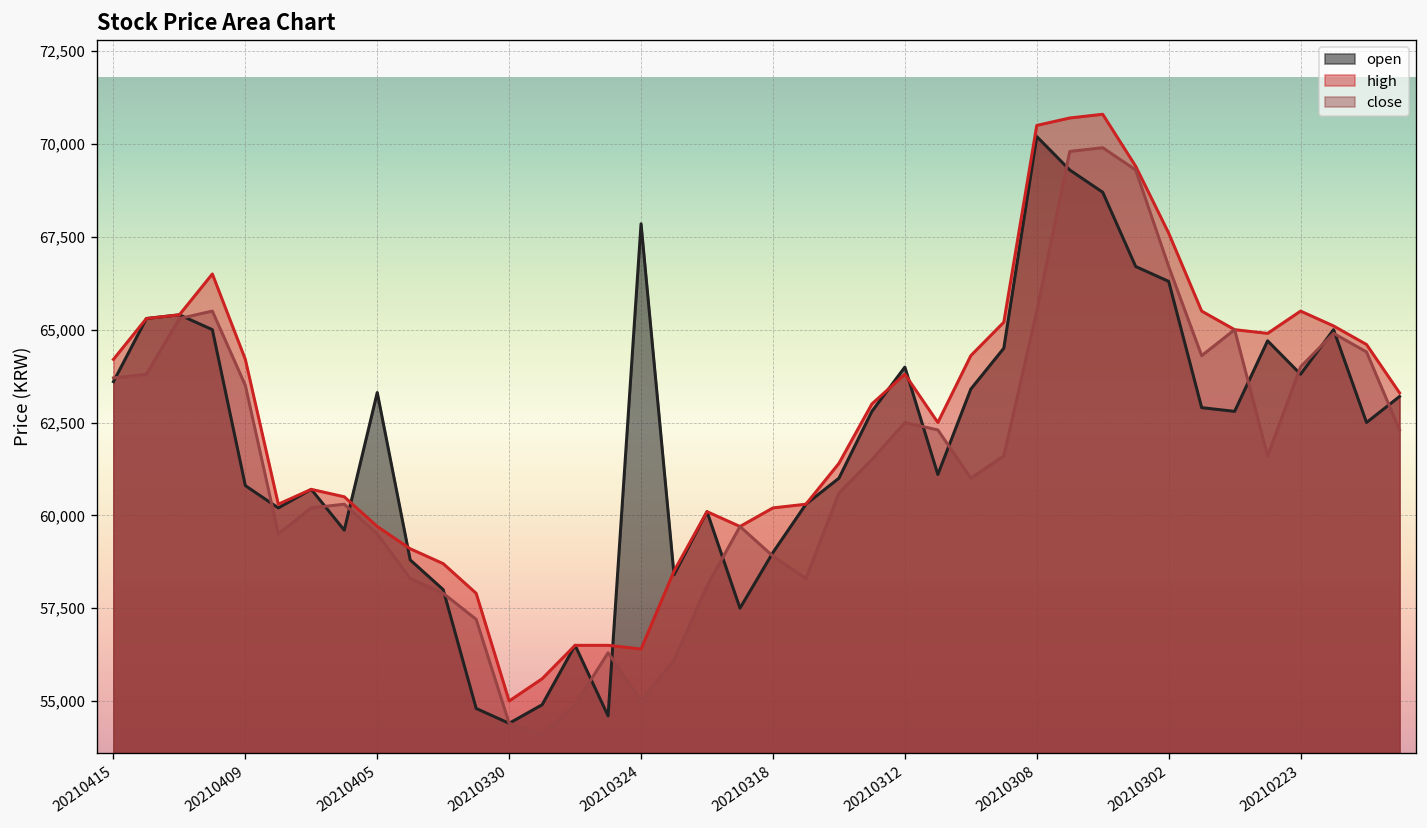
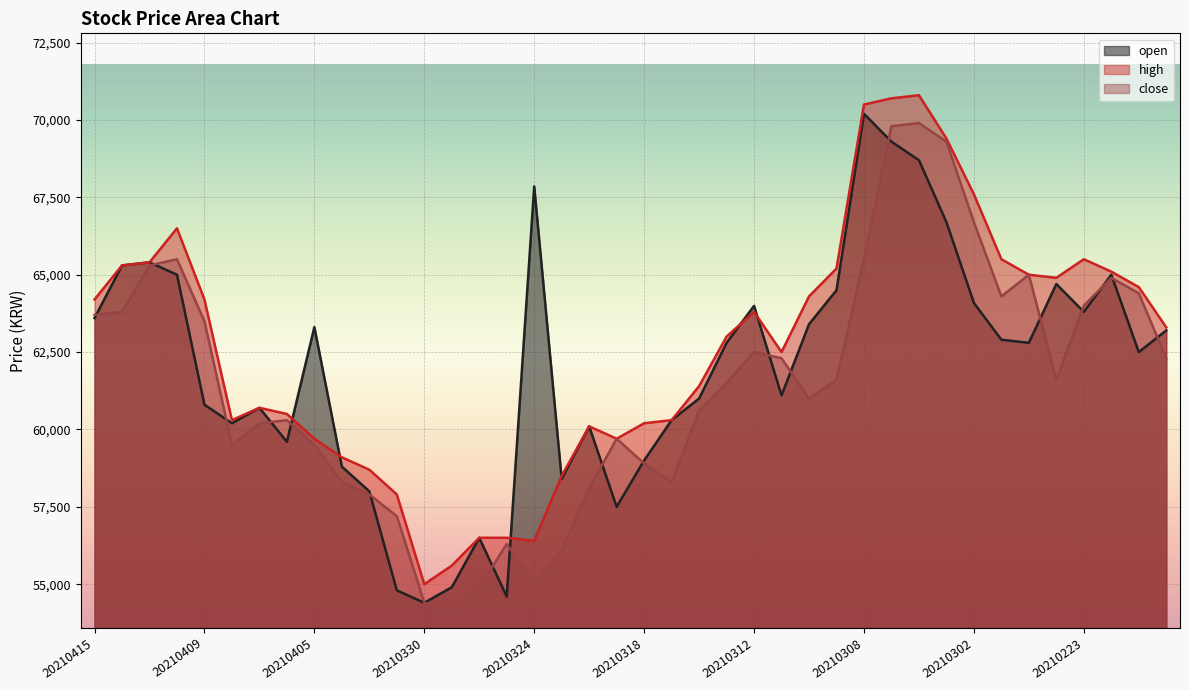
  {
    "open": {
      "20210415": "63,600",
      "20210409": "60,800",
      "20210405": "63,300",
      "20210324": "67,900",
      "20210318": "59,000",
      "20210312": "64,000",
      "20210308": "70,200",
-     "20210302": "66,300",
+     "20210302": "64,100",
      "20210223": "63,800"
    }
  }
